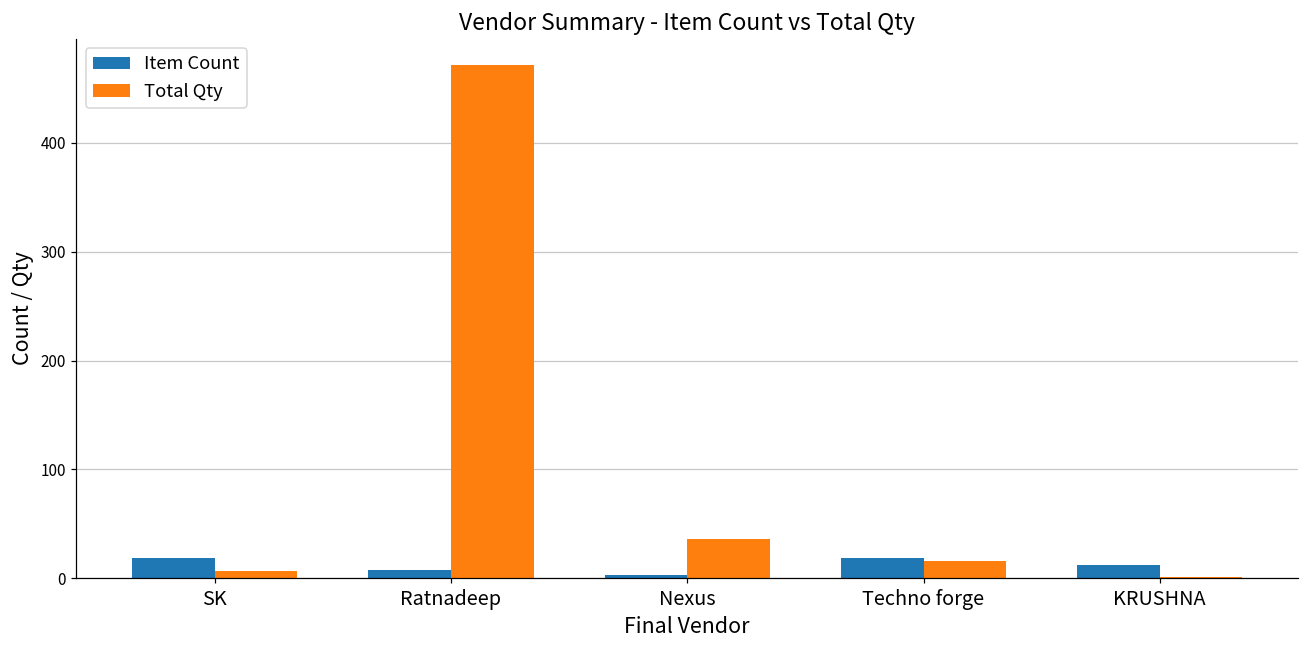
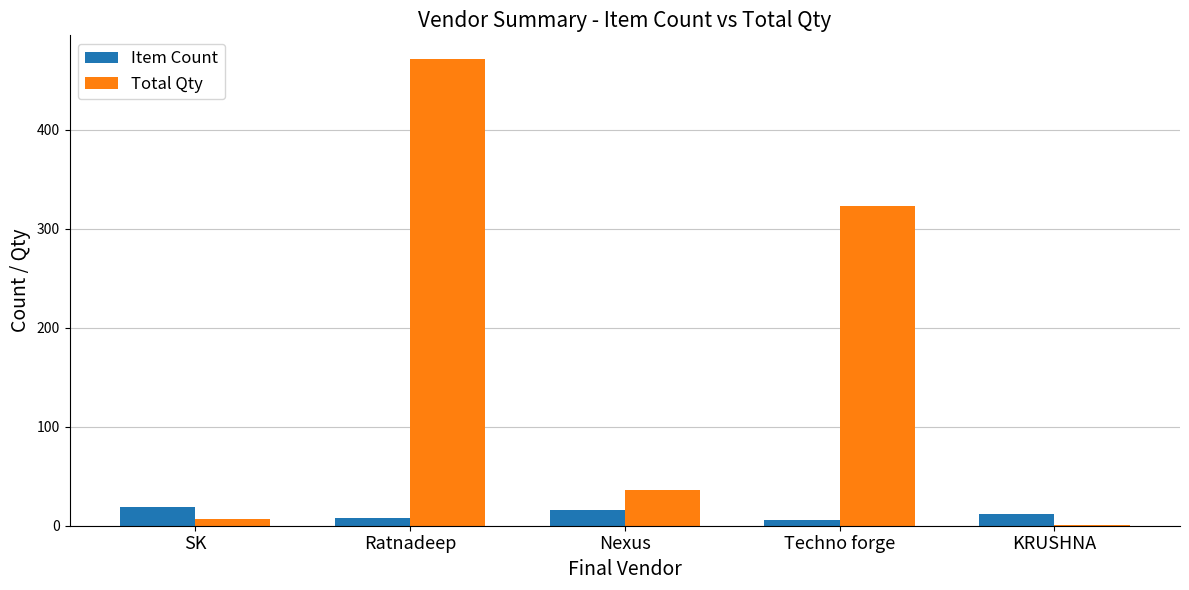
  {
    "Item Count": {
      "SK": 20,
      "Ratnadeep": 10,
-     "Nexus": 0,
-     "Techno forge": 20,
+     "Nexus": 20,
+     "Techno forge": 10,
      "KRUSHNA": 10
    },
    "Total Qty": {
      "SK": 10,
      "Ratnadeep": 470,
      "Nexus": 40,
-     "Techno forge": 20
+     "Techno forge": 320
    }
  }
